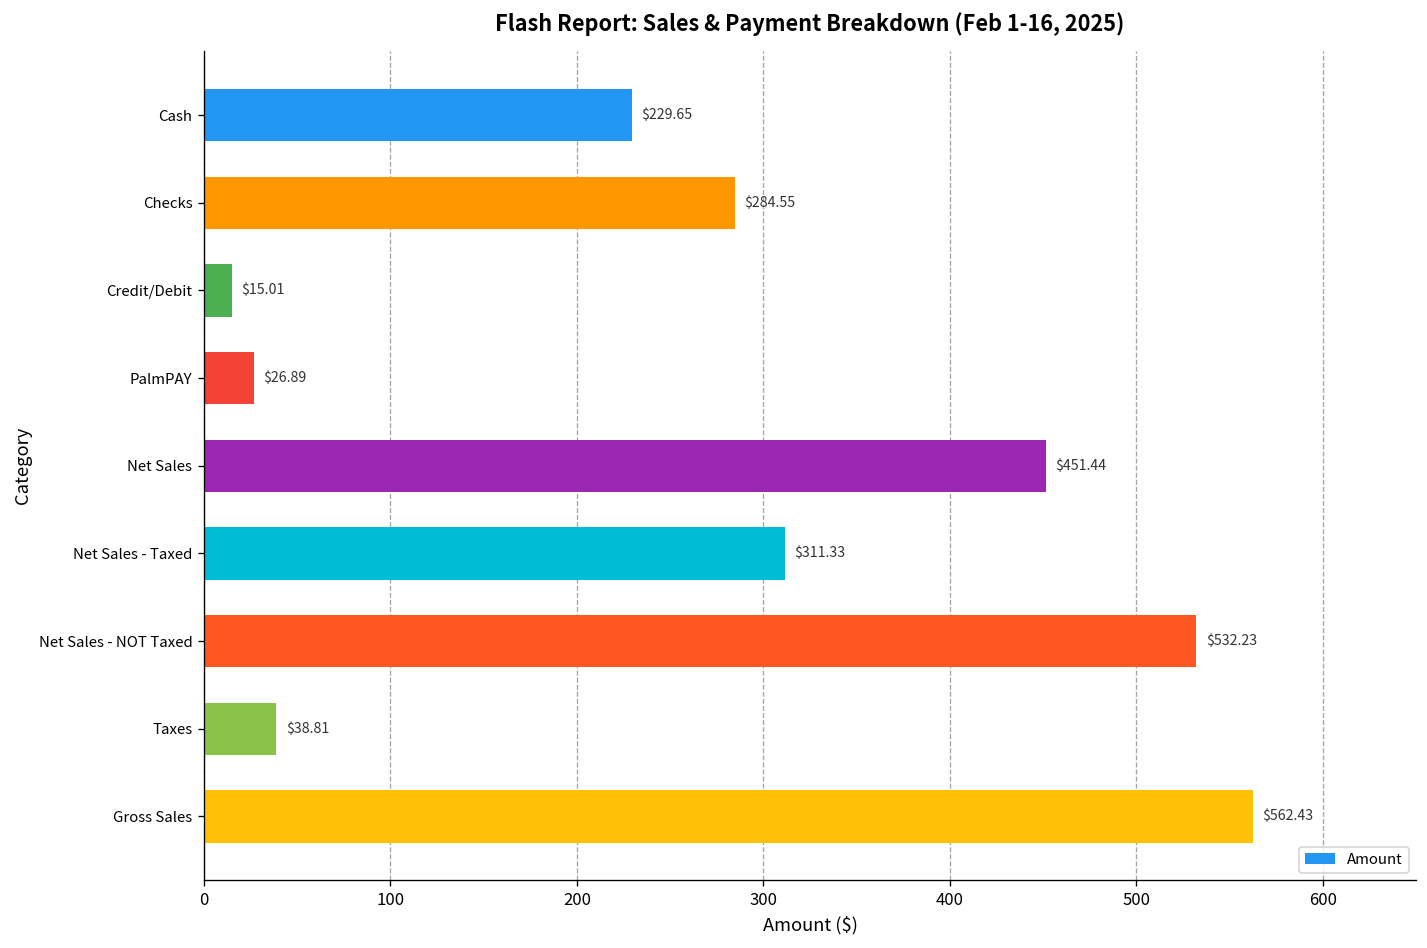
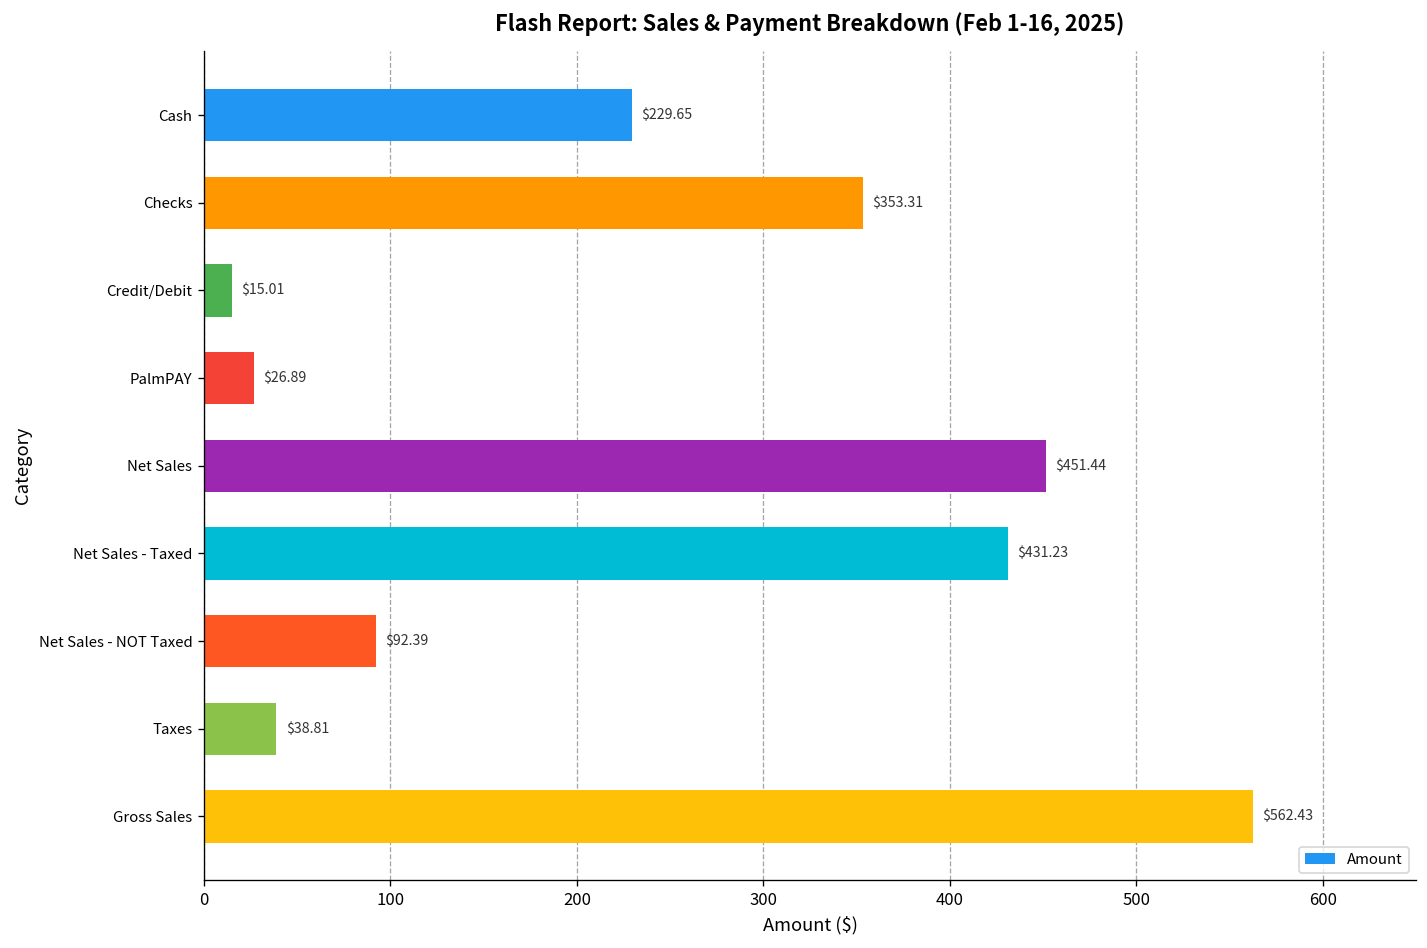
  {
    "Cash": "$229.65",
-   "Checks": "$284.55",
+   "Checks": "$353.31",
    "Credit/Debit": "$15.01",
    "PalmPAY": "$26.89",
    "Net Sales": "$451.44",
-   "Net Sales - Taxed": "$311.33",
-   "Net Sales - NOT Taxed": "$532.23",
+   "Net Sales - Taxed": "$431.23",
+   "Net Sales - NOT Taxed": "$92.39",
    "Taxes": "$38.81",
    "Gross Sales": "$562.43"
  }
